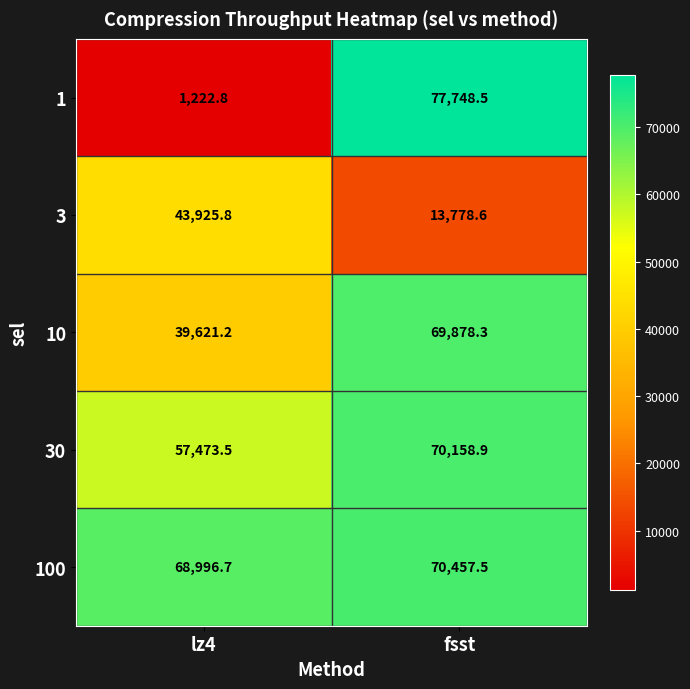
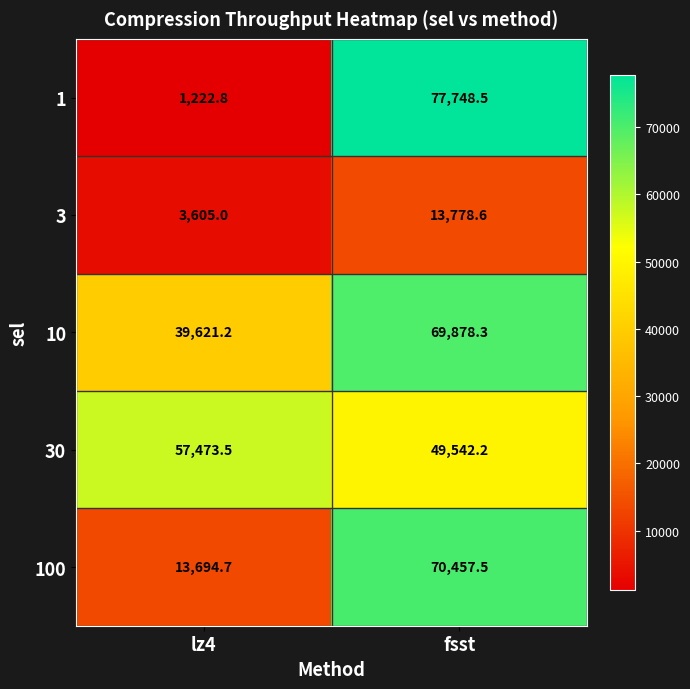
  {
    "1": {
      "lz4": "1,222.8",
      "fsst": "77,748.5"
    },
    "3": {
-     "lz4": "43,925.8",
+     "lz4": "3,605.0",
      "fsst": "13,778.6"
    },
    "10": {
      "lz4": "39,621.2",
      "fsst": "69,878.3"
    },
    "30": {
      "lz4": "57,473.5",
-     "fsst": "70,158.9"
+     "fsst": "49,542.2"
    },
    "100": {
-     "lz4": "68,996.7",
+     "lz4": "13,694.7",
      "fsst": "70,457.5"
    }
  }
